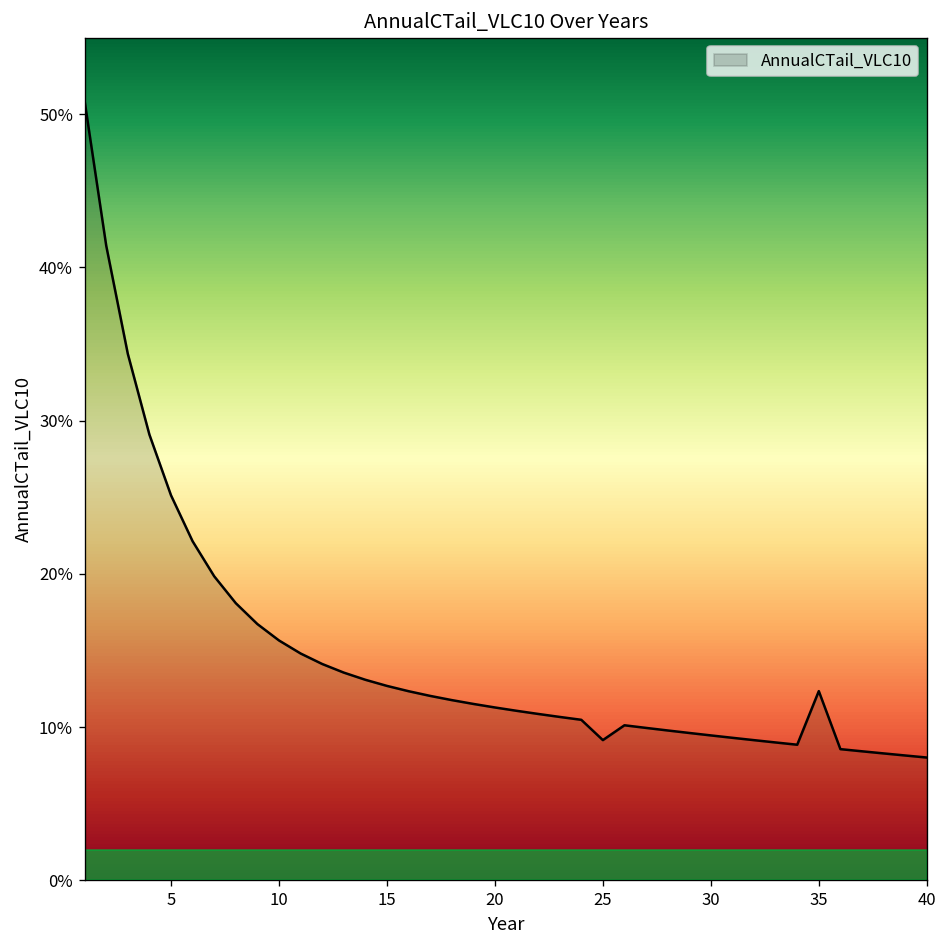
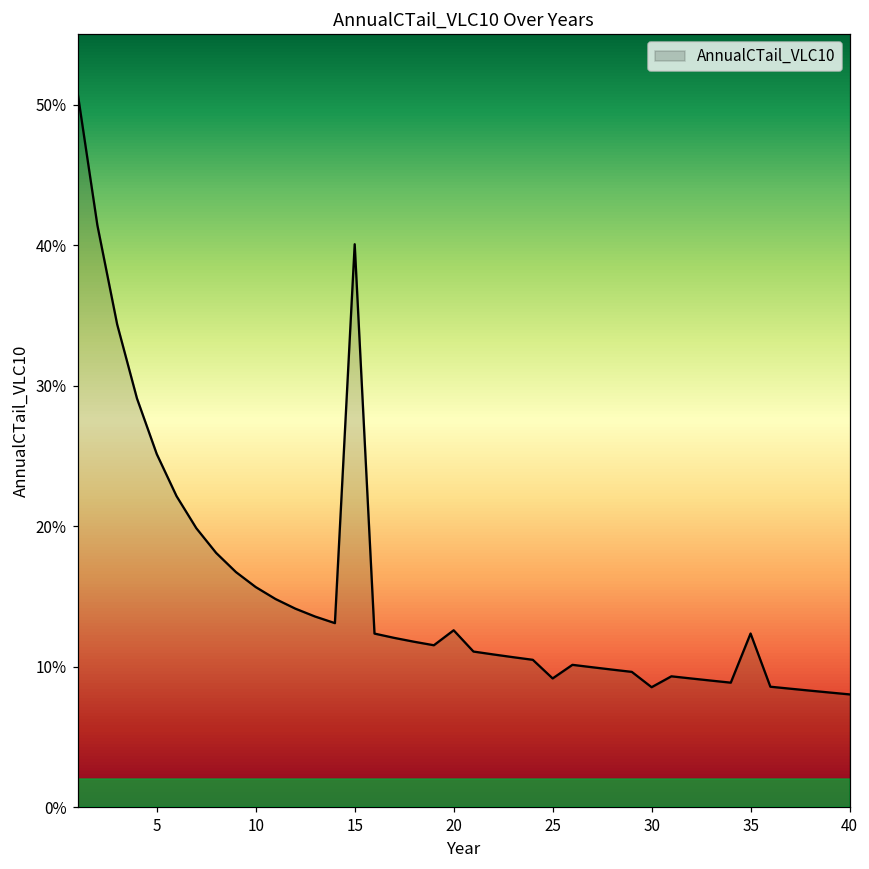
  {
    "5": "25.1%",
    "10": "15.7%",
-   "15": "12.7%",
-   "20": "11.3%",
+   "15": "40.1%",
+   "20": "12.6%",
    "25": "9.2%",
-   "30": "9.5%",
+   "30": "8.5%",
    "35": "12.4%",
    "40": "8.0%"
  }
